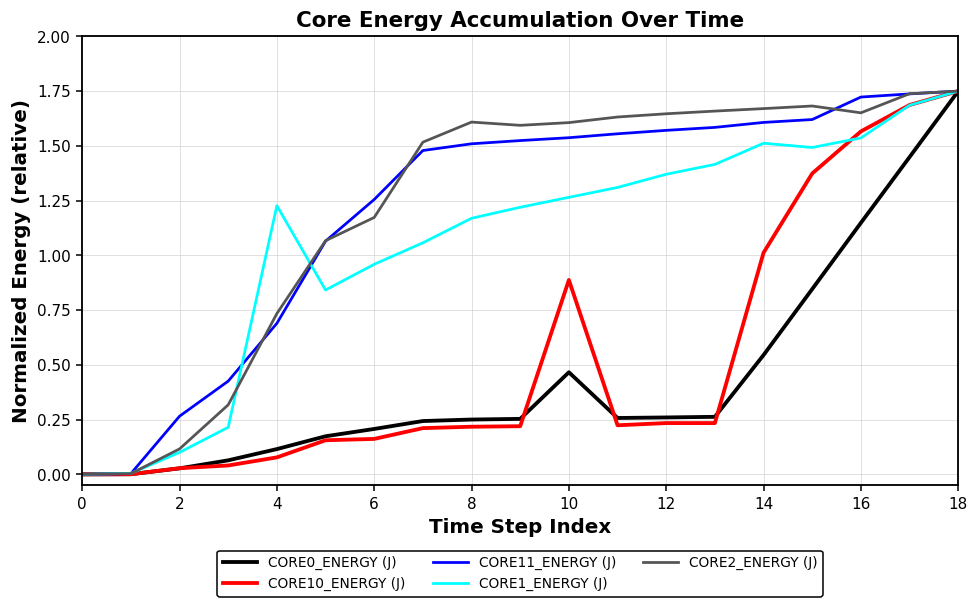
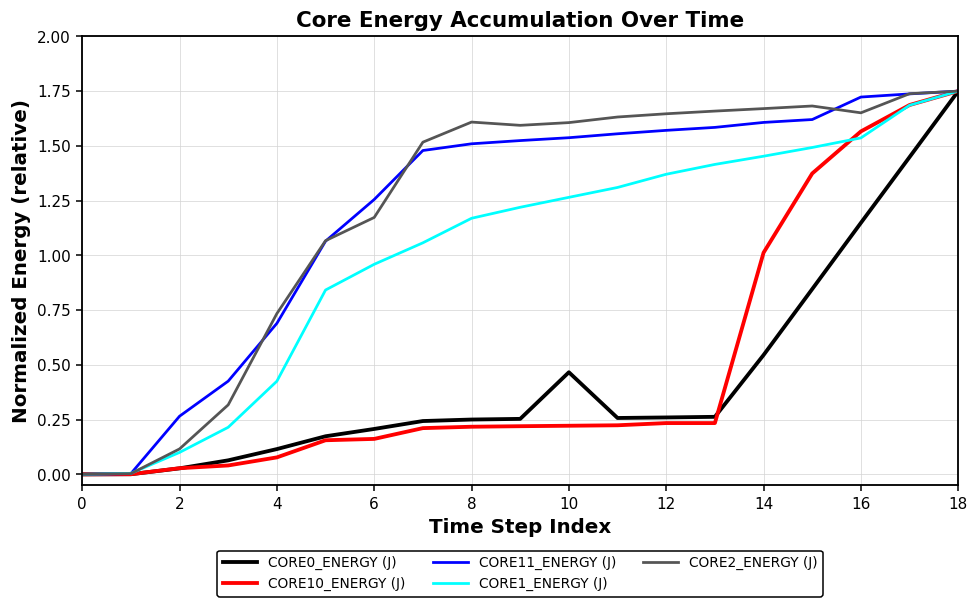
  {
    "CORE0_ENERGY (J)": {
      "4": 0.12,
      "6": 0.21,
      "8": 0.25,
      "10": 0.47,
      "12": 0.26,
      "14": 0.54,
      "16": 1.15
    },
    "CORE10_ENERGY (J)": {
      "4": 0.08,
      "6": 0.16,
      "8": 0.22,
-     "10": 0.89,
+     "10": 0.22,
      "12": 0.23,
      "14": 1.01,
      "16": 1.57
    },
    "CORE11_ENERGY (J)": {
      "2": 0.27,
      "4": 0.69,
      "6": 1.26,
      "8": 1.51,
      "10": 1.54,
      "12": 1.57,
      "14": 1.61,
      "16": 1.72
    },
    "CORE1_ENERGY (J)": {
      "2": 0.10,
-     "4": 1.23,
+     "4": 0.43,
      "6": 0.96,
      "8": 1.17,
      "10": 1.26,
      "12": 1.37,
-     "14": 1.51,
+     "14": 1.45,
      "16": 1.54
    },
    "CORE2_ENERGY (J)": {
      "2": 0.12,
      "4": 0.73,
      "6": 1.17,
      "8": 1.61,
      "10": 1.61,
      "12": 1.65,
      "14": 1.67,
      "16": 1.65
    }
  }
